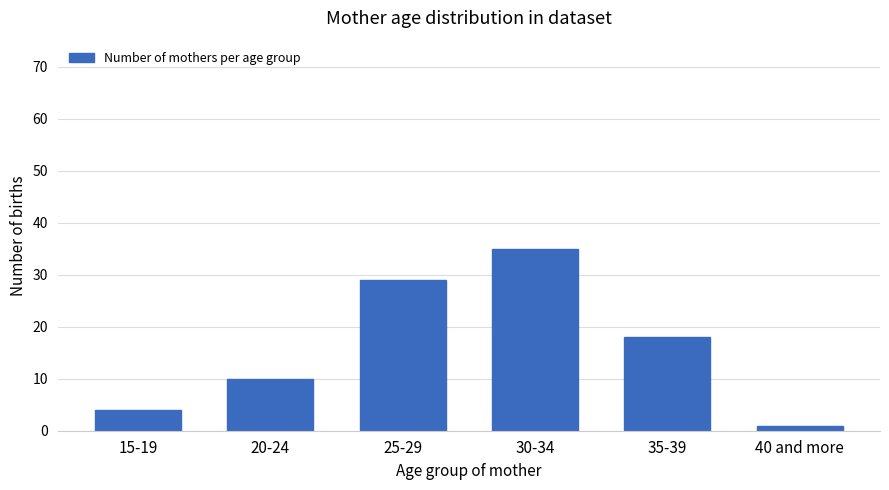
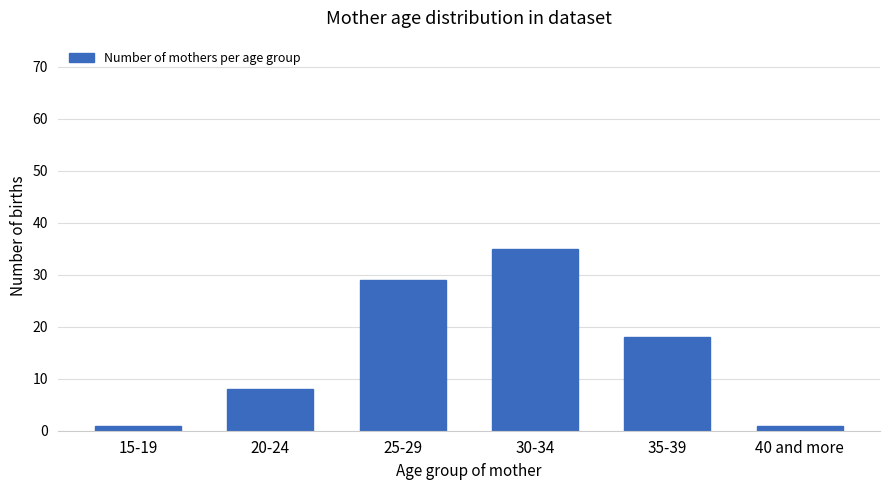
  {
-   "15-19": 4,
-   "20-24": 10,
+   "15-19": 1,
+   "20-24": 8,
    "25-29": 29,
    "30-34": 35,
    "35-39": 18,
    "40 and more": 1
  }
